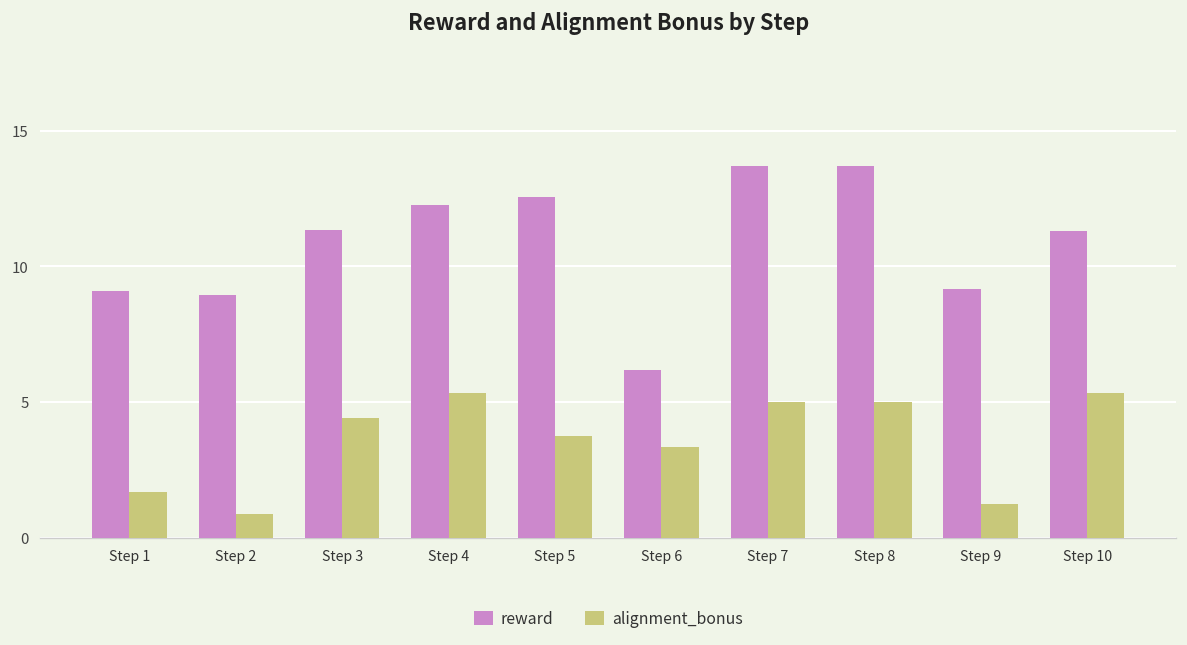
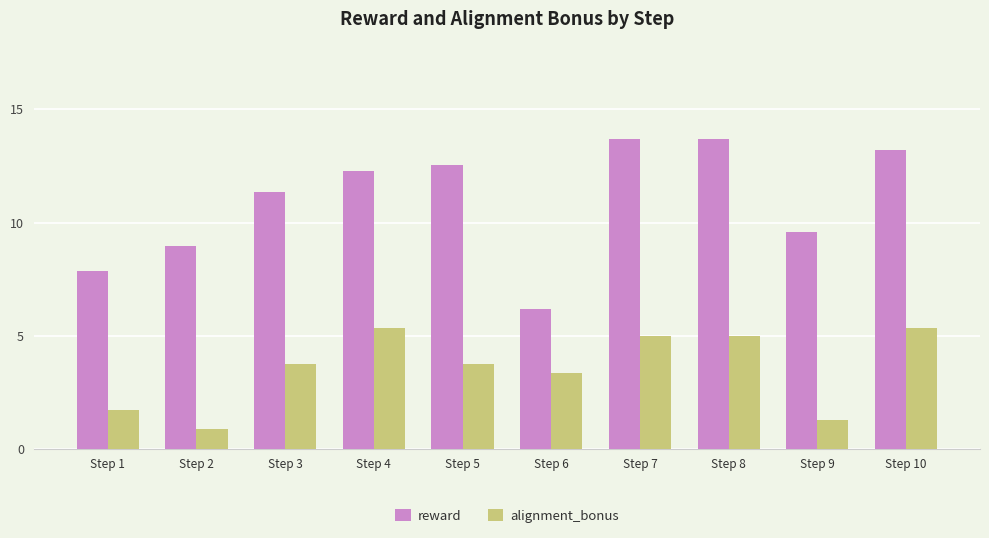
  {
    "reward": {
-     "Step 1": 9.1,
+     "Step 1": 7.9,
      "Step 2": 9.0,
      "Step 3": 11.3,
      "Step 4": 12.3,
      "Step 5": 12.5,
      "Step 6": 6.2,
      "Step 7": 13.7,
      "Step 8": 13.7,
-     "Step 9": 9.2,
-     "Step 10": 11.3
+     "Step 9": 9.6,
+     "Step 10": 13.2
    },
    "alignment_bonus": {
      "Step 1": 1.7,
      "Step 2": 0.9,
-     "Step 3": 4.4,
+     "Step 3": 3.8,
      "Step 4": 5.3,
      "Step 5": 3.8,
      "Step 6": 3.3,
      "Step 7": 5.0,
      "Step 8": 5.0,
      "Step 9": 1.3,
      "Step 10": 5.3
    }
  }
